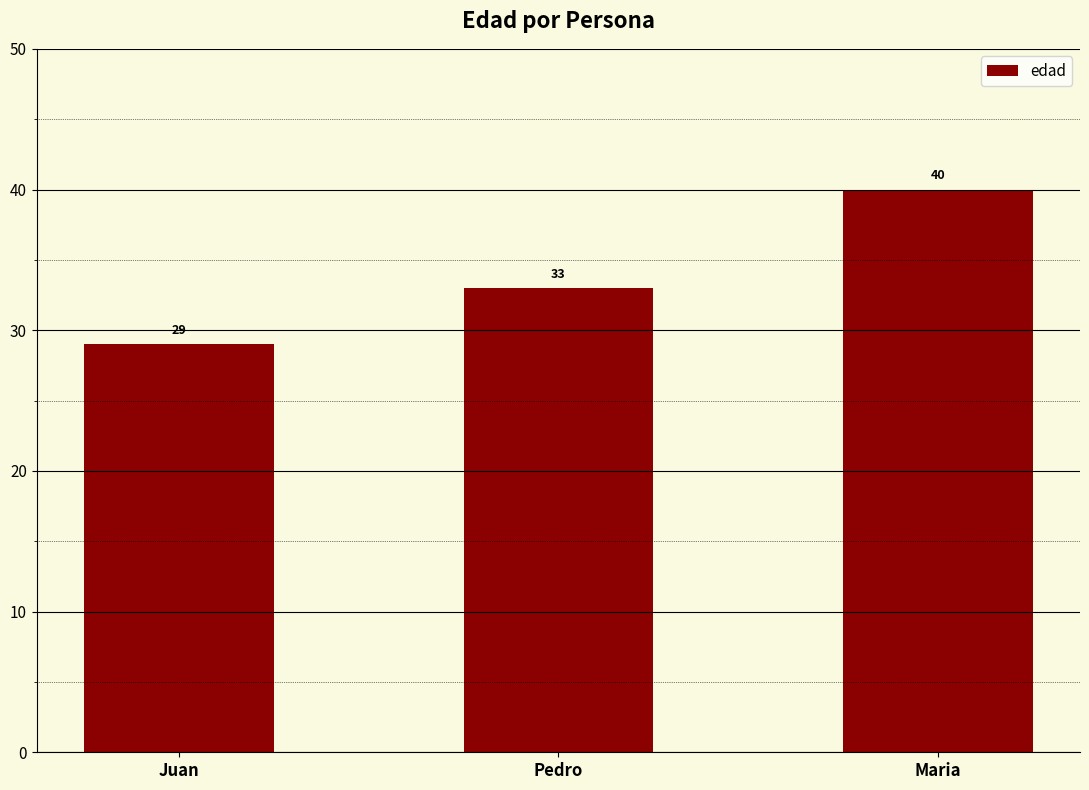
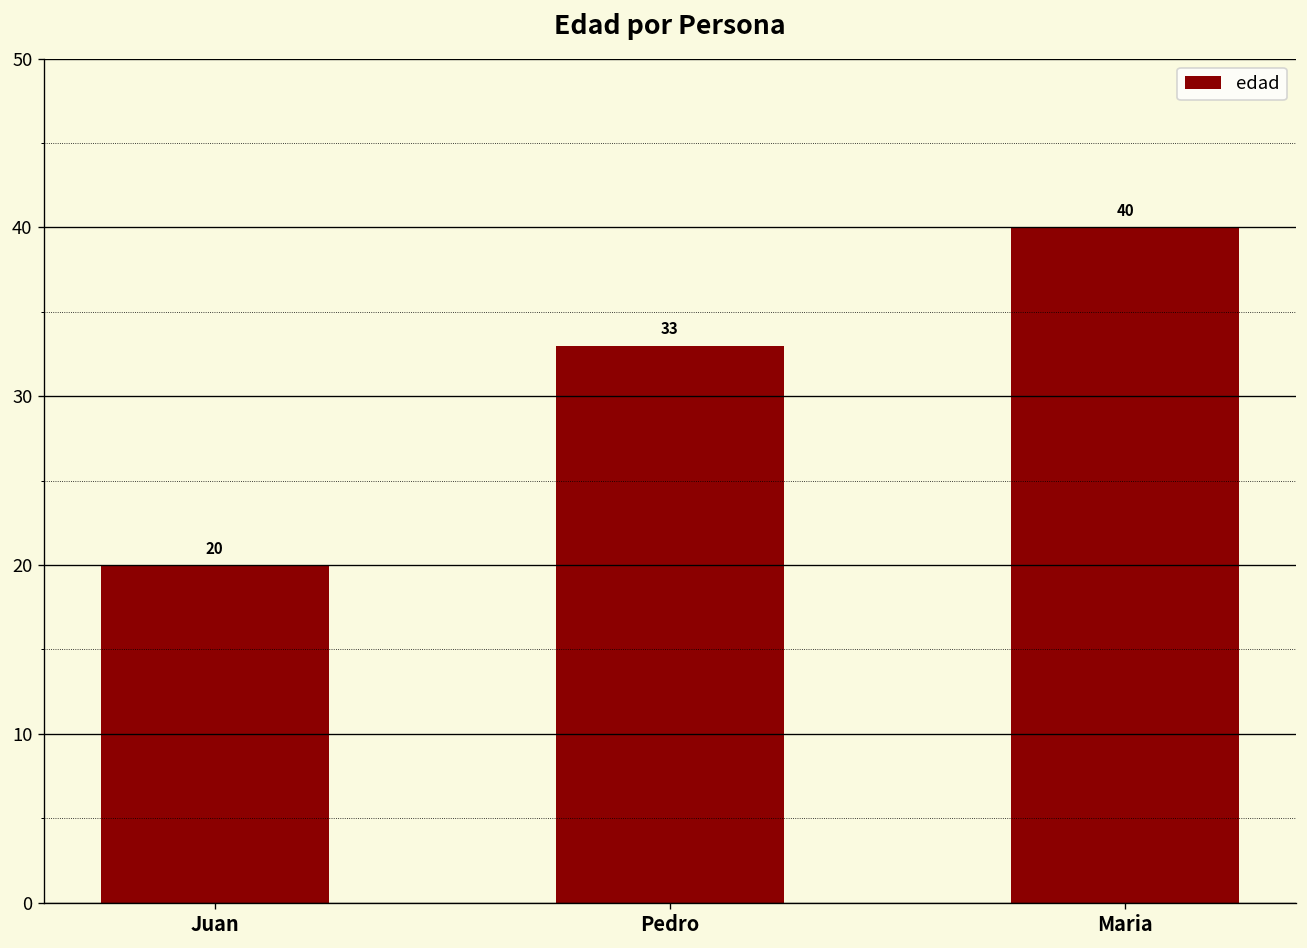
  {
-   "Juan": 29,
+   "Juan": 20,
    "Pedro": 33,
    "Maria": 40
  }
